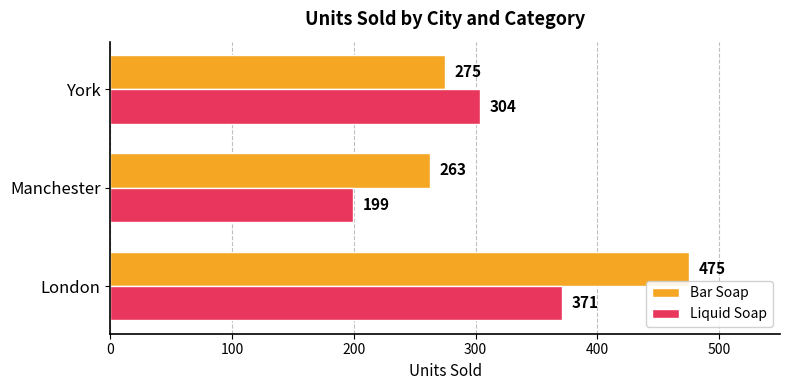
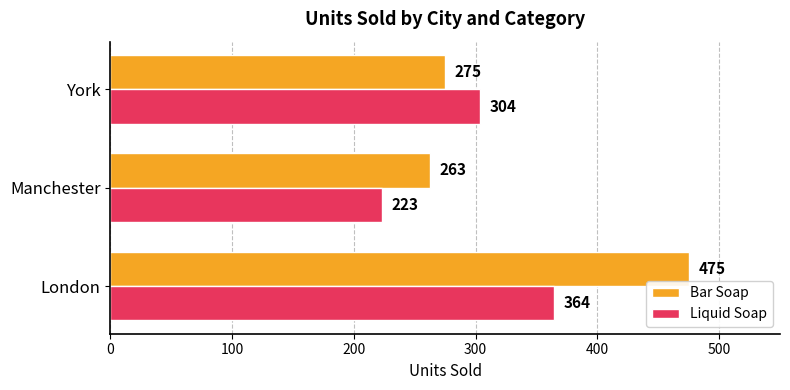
  {
    "Bar Soap": {
      "York": 275,
      "Manchester": 263,
      "London": 475
    },
    "Liquid Soap": {
      "York": 304,
-     "Manchester": 199,
-     "London": 371
+     "Manchester": 223,
+     "London": 364
    }
  }
